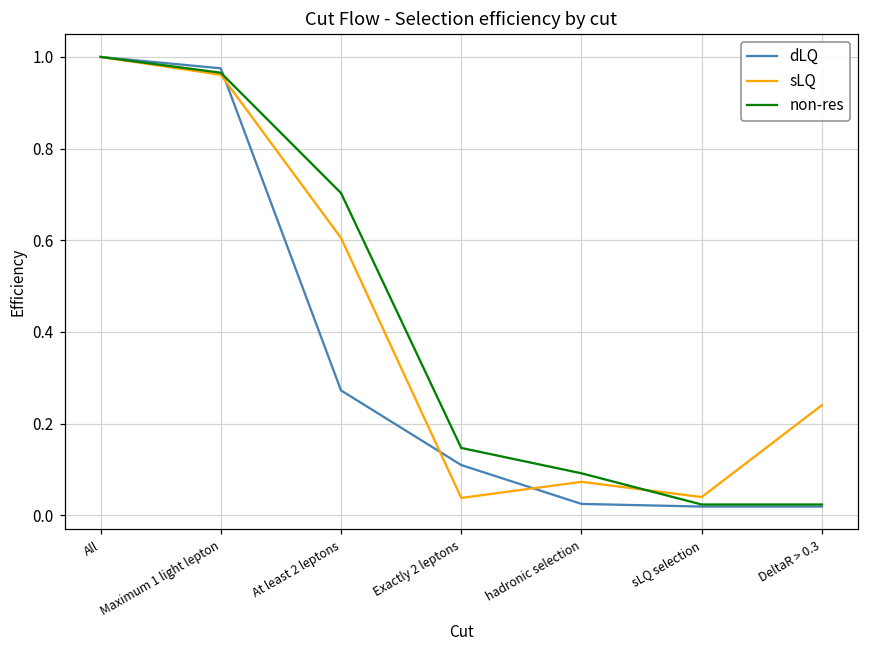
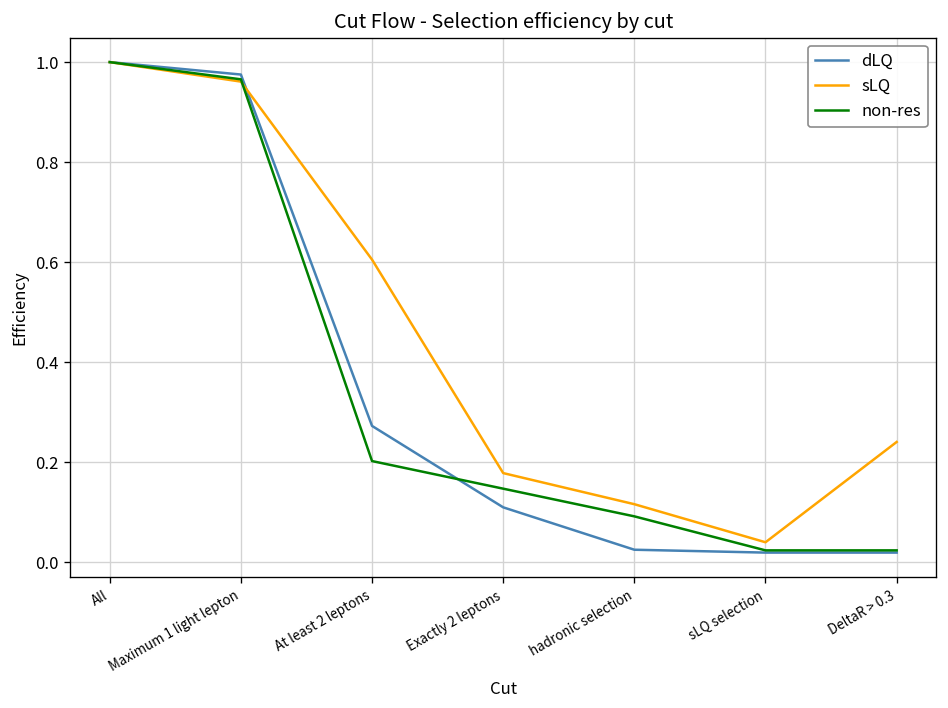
  {
    "dLQ": {
      "Maximum 1 light lepton": 0.98,
      "At least 2 leptons": 0.27,
      "Exactly 2 leptons": 0.11,
      "hadronic selection": 0.02
    },
    "sLQ": {
      "At least 2 leptons": 0.61,
-     "Exactly 2 leptons": 0.04,
-     "hadronic selection": 0.07,
+     "Exactly 2 leptons": 0.18,
+     "hadronic selection": 0.12,
      "sLQ selection": 0.04,
      "DeltaR > 0.3": 0.24
    },
    "non-res": {
-     "At least 2 leptons": 0.70,
+     "At least 2 leptons": 0.20,
      "Exactly 2 leptons": 0.15,
      "hadronic selection": 0.09
    }
  }
